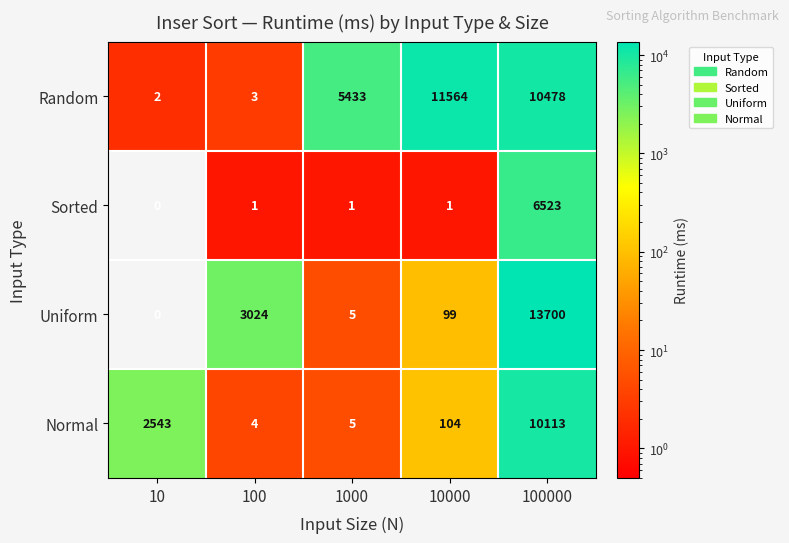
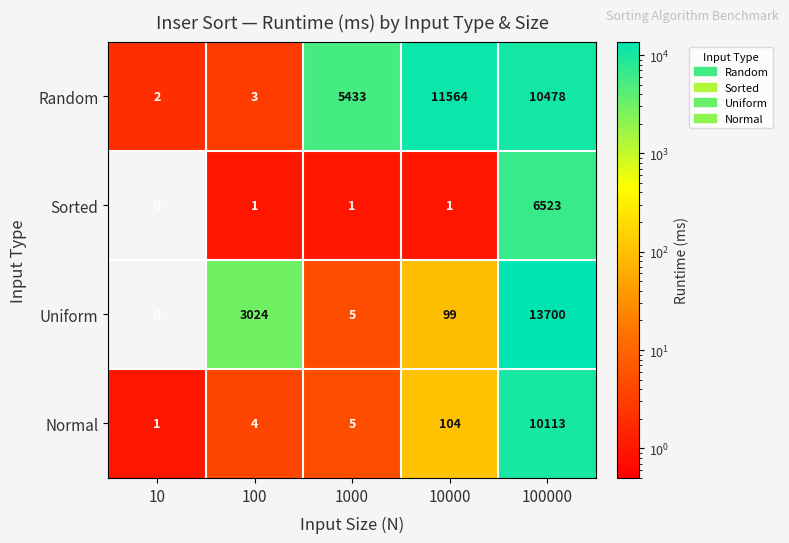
  {
    "Random": {
      "10": 2,
      "100": 3,
      "1000": 5433,
      "10000": 11564,
      "100000": 10478
    },
    "Sorted": {
      "100": 1,
      "1000": 1,
      "10000": 1,
      "100000": 6523
    },
    "Uniform": {
      "100": 3024,
      "1000": 5,
      "10000": 99,
      "100000": 13700
    },
    "Normal": {
-     "10": 2543,
+     "10": 1,
      "100": 4,
      "1000": 5,
      "10000": 104,
      "100000": 10113
    }
  }
